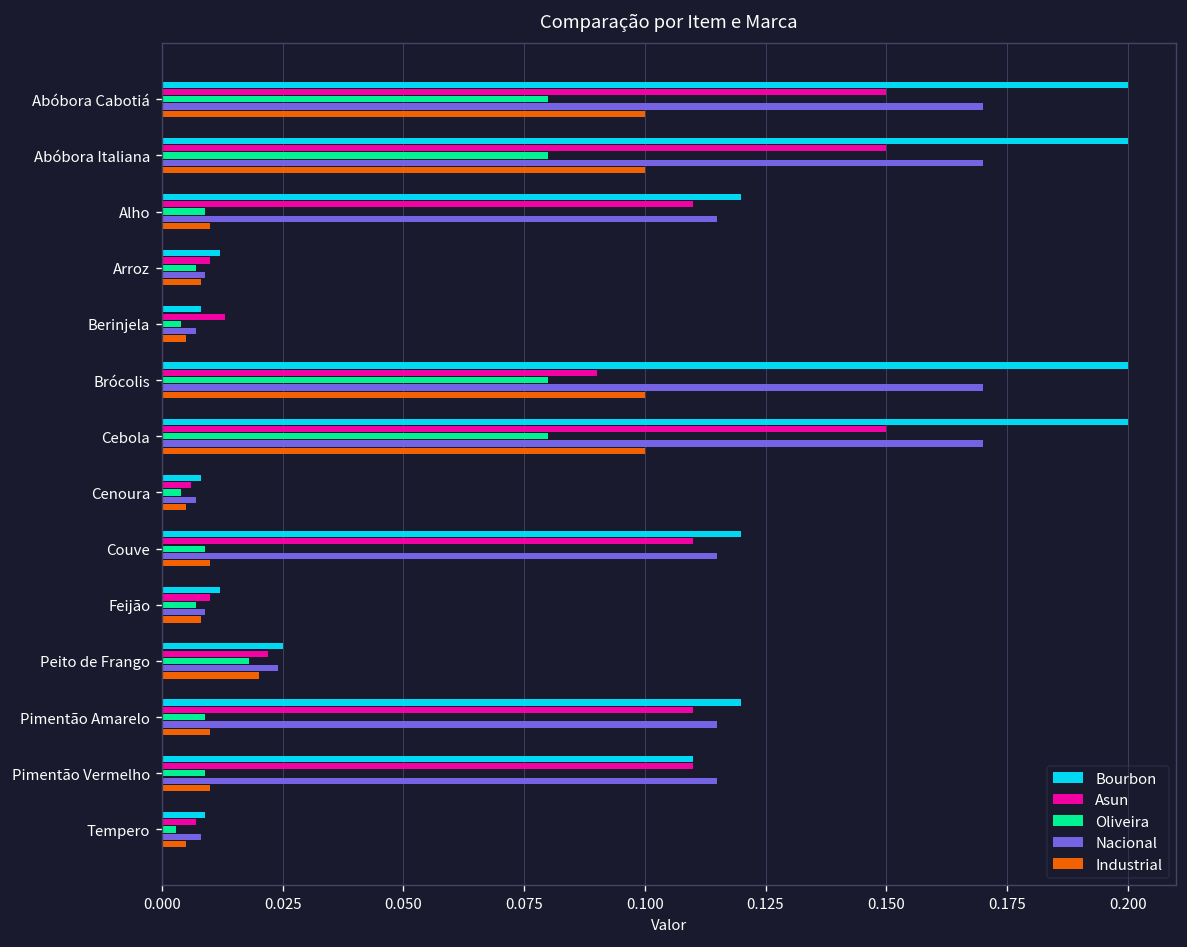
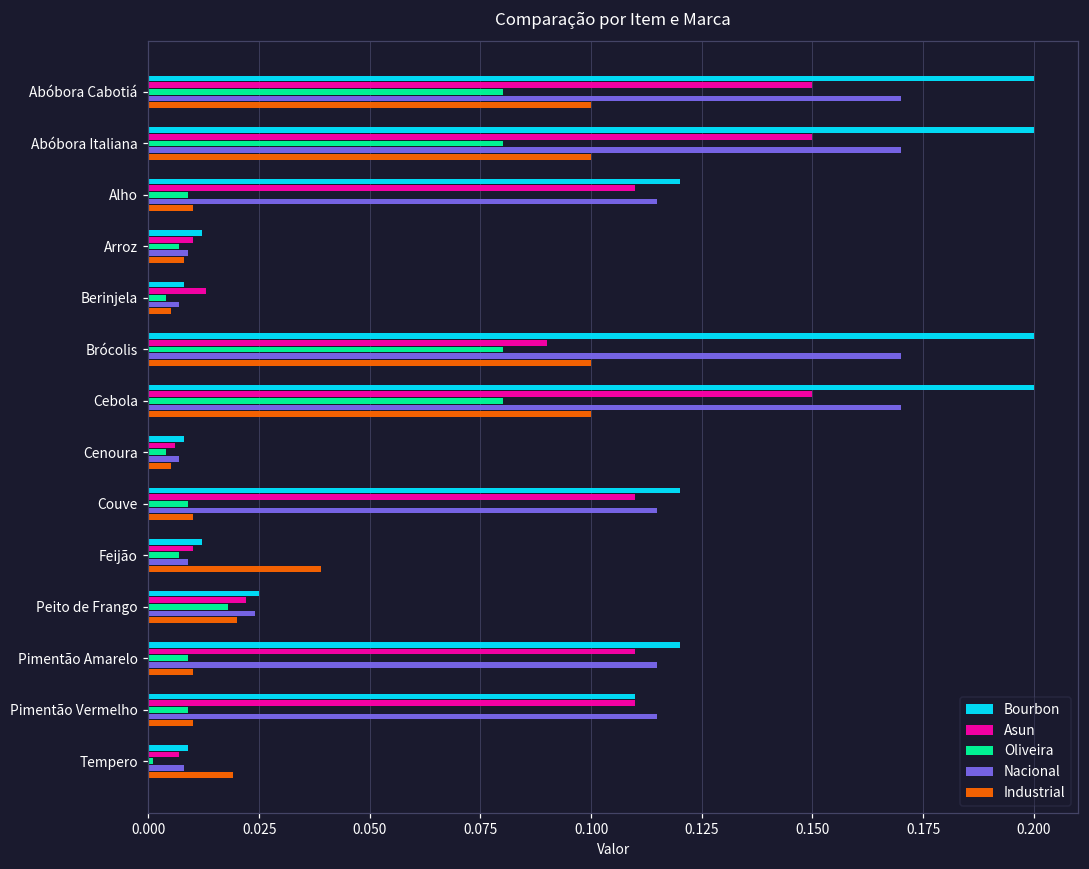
  {
    "Bourbon": {
      "Abóbora Cabotiá": 0.200,
      "Abóbora Italiana": 0.200,
      "Alho": 0.120,
      "Arroz": 0.012,
      "Berinjela": 0.008,
      "Brócolis": 0.200,
      "Cebola": 0.200,
      "Cenoura": 0.008,
      "Couve": 0.120,
      "Feijão": 0.012,
      "Peito de Frango": 0.025,
      "Pimentão Amarelo": 0.120,
      "Pimentão Vermelho": 0.110,
      "Tempero": 0.009
    },
    "Asun": {
      "Abóbora Cabotiá": 0.150,
      "Abóbora Italiana": 0.150,
      "Alho": 0.110,
      "Arroz": 0.010,
      "Berinjela": 0.013,
      "Brócolis": 0.090,
      "Cebola": 0.150,
      "Cenoura": 0.006,
      "Couve": 0.110,
      "Feijão": 0.010,
      "Peito de Frango": 0.022,
      "Pimentão Amarelo": 0.110,
      "Pimentão Vermelho": 0.110,
      "Tempero": 0.007
    },
    "Oliveira": {
      "Abóbora Cabotiá": 0.080,
      "Abóbora Italiana": 0.080,
      "Alho": 0.009,
      "Arroz": 0.007,
      "Berinjela": 0.004,
      "Brócolis": 0.080,
      "Cebola": 0.080,
      "Cenoura": 0.004,
      "Couve": 0.009,
      "Feijão": 0.007,
      "Peito de Frango": 0.018,
      "Pimentão Amarelo": 0.009,
      "Pimentão Vermelho": 0.009,
-     "Tempero": 0.003
+     "Tempero": 0.001
    },
    "Nacional": {
      "Abóbora Cabotiá": 0.170,
      "Abóbora Italiana": 0.170,
      "Alho": 0.115,
      "Arroz": 0.009,
      "Berinjela": 0.007,
      "Brócolis": 0.170,
      "Cebola": 0.170,
      "Cenoura": 0.007,
      "Couve": 0.115,
      "Feijão": 0.009,
      "Peito de Frango": 0.024,
      "Pimentão Amarelo": 0.115,
      "Pimentão Vermelho": 0.115,
      "Tempero": 0.008
    },
    "Industrial": {
      "Abóbora Cabotiá": 0.100,
      "Abóbora Italiana": 0.100,
      "Alho": 0.010,
      "Arroz": 0.008,
      "Berinjela": 0.005,
      "Brócolis": 0.100,
      "Cebola": 0.100,
      "Cenoura": 0.005,
      "Couve": 0.010,
-     "Feijão": 0.008,
+     "Feijão": 0.039,
      "Peito de Frango": 0.020,
      "Pimentão Amarelo": 0.010,
      "Pimentão Vermelho": 0.010,
-     "Tempero": 0.005
+     "Tempero": 0.019
    }
  }
